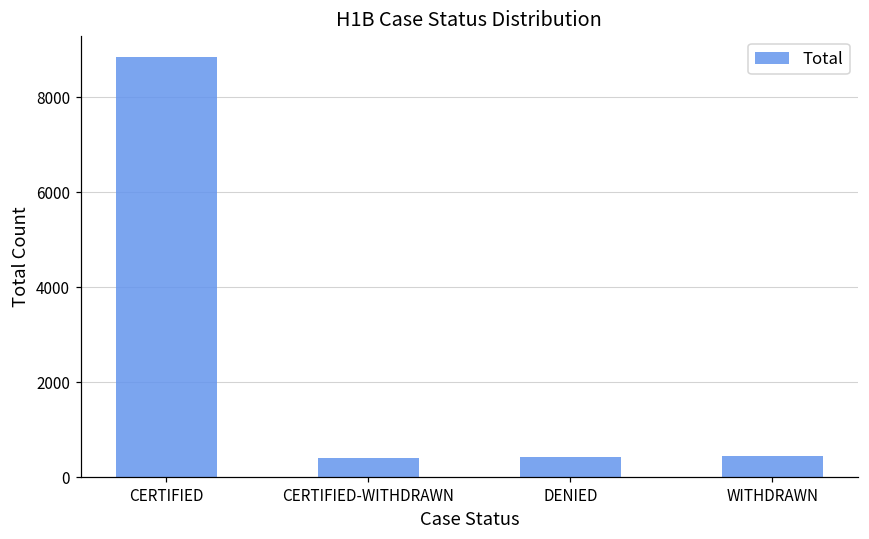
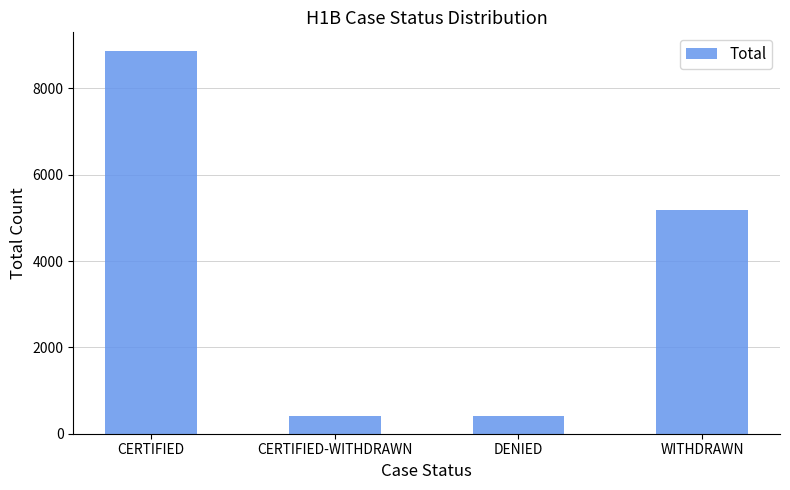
  {
    "CERTIFIED": 8900,
    "CERTIFIED-WITHDRAWN": 400,
    "DENIED": 400,
-   "WITHDRAWN": 400
+   "WITHDRAWN": 5200
  }
